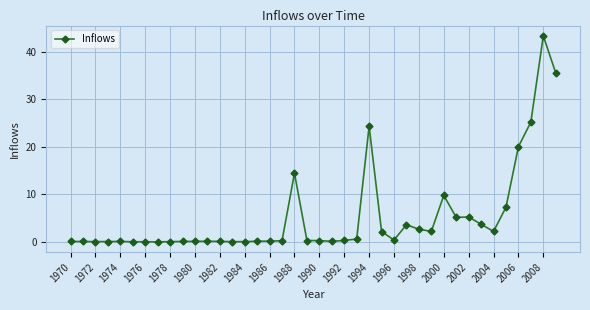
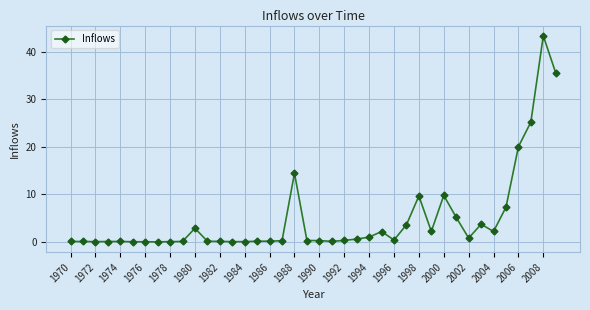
  {
    "1970": 0,
    "1972": 0,
    "1974": 0,
    "1976": 0,
    "1978": 0,
-   "1980": 0,
+   "1980": 3,
    "1982": 0,
    "1984": 0,
    "1986": 0,
    "1988": 14,
    "1990": 0,
    "1992": 0,
-   "1994": 24,
+   "1994": 1,
    "1996": 0,
-   "1998": 3,
+   "1998": 10,
    "2000": 10,
-   "2002": 5,
+   "2002": 1,
    "2004": 2,
    "2006": 20,
    "2008": 43
  }
